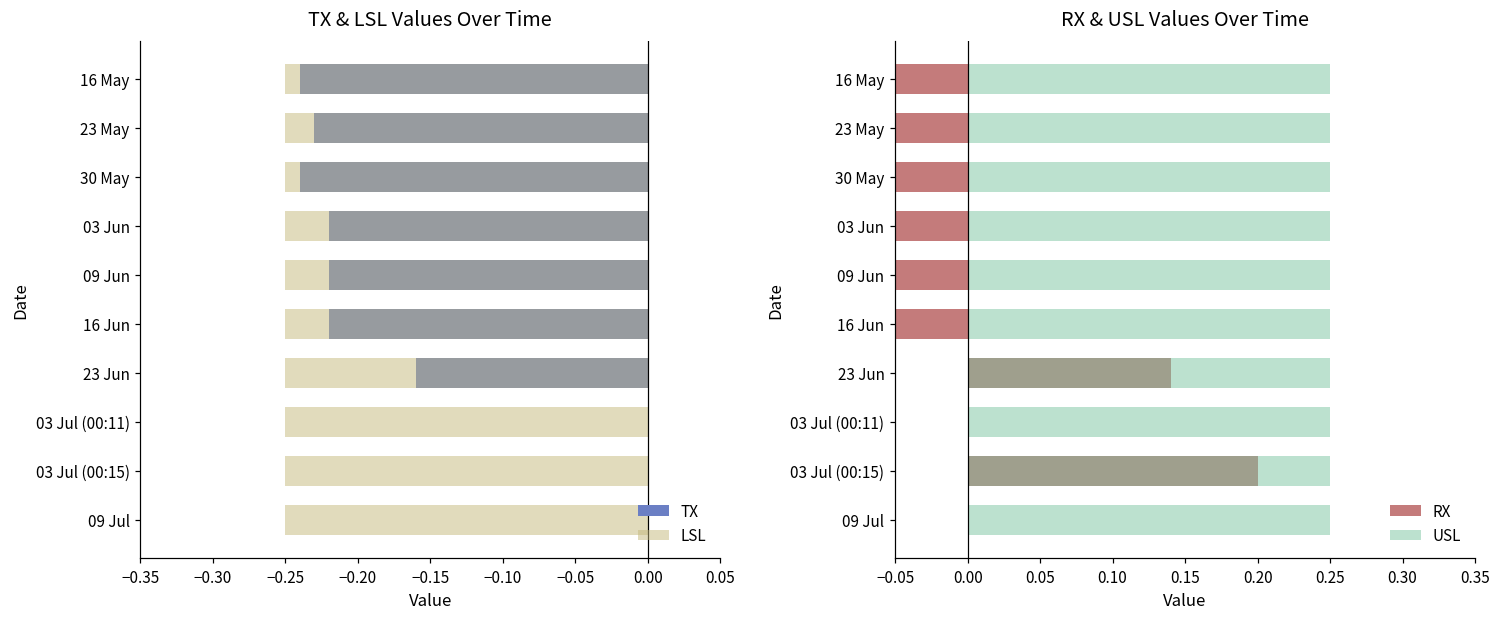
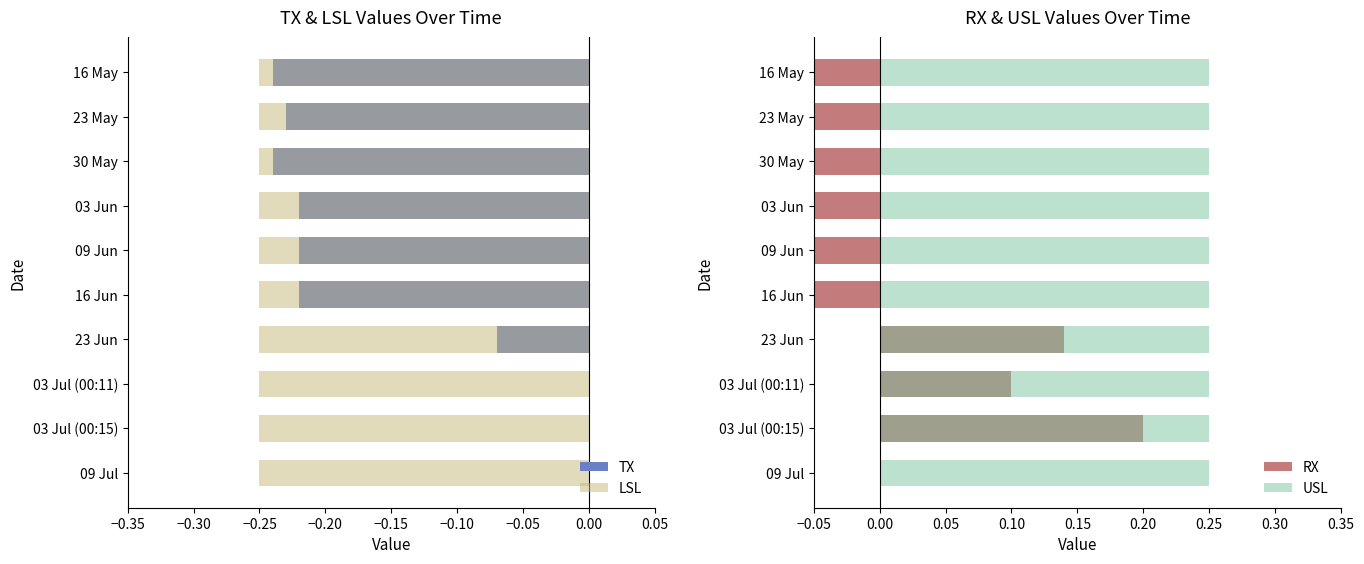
  {
    "TX & LSL Values Over Time": {
      "TX": {
-       "23 Jun": -0.16,
+       "23 Jun": -0.07,
        "03 Jul (00:11)": 0.00,
        "03 Jul (00:15)": 0.00,
        "09 Jul": 0.00
      },
      "LSL": {
        "16 May": -0.25,
        "23 May": -0.25,
        "30 May": -0.25,
        "03 Jun": -0.25,
        "09 Jun": -0.25,
        "16 Jun": -0.25,
        "23 Jun": -0.25,
        "03 Jul (00:11)": -0.25,
        "03 Jul (00:15)": -0.25,
        "09 Jul": -0.25
      }
    },
    "RX & USL Values Over Time": {
      "RX": {
-       "03 Jul (00:11)": 0.0,
+       "03 Jul (00:11)": 0.1,
        "09 Jul": 0.0
      },
      "USL": {
        "16 May": 0.250,
        "23 May": 0.250,
        "30 May": 0.250,
        "03 Jun": 0.250,
        "09 Jun": 0.250,
        "16 Jun": 0.250,
        "23 Jun": 0.250,
        "03 Jul (00:11)": 0.250,
        "03 Jul (00:15)": 0.250,
        "09 Jul": 0.250
      }
    }
  }
